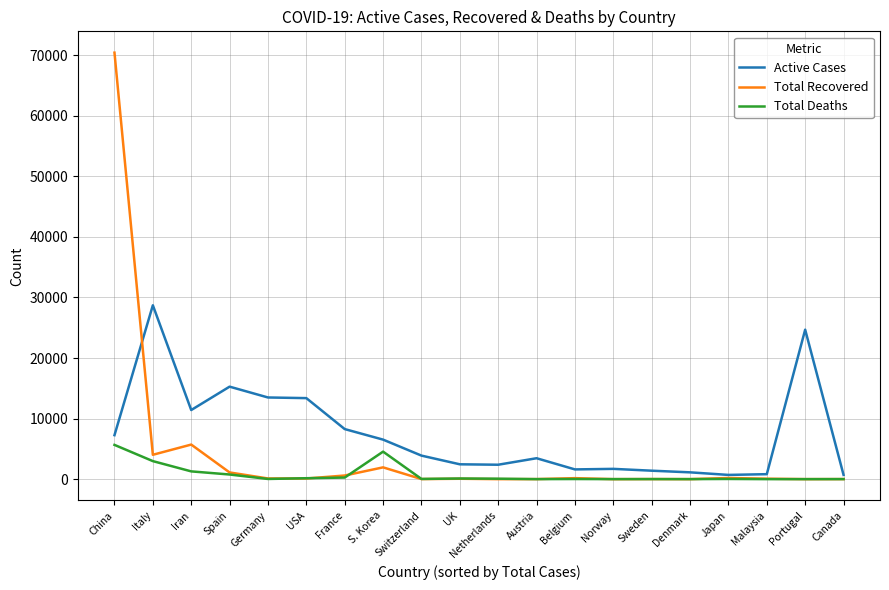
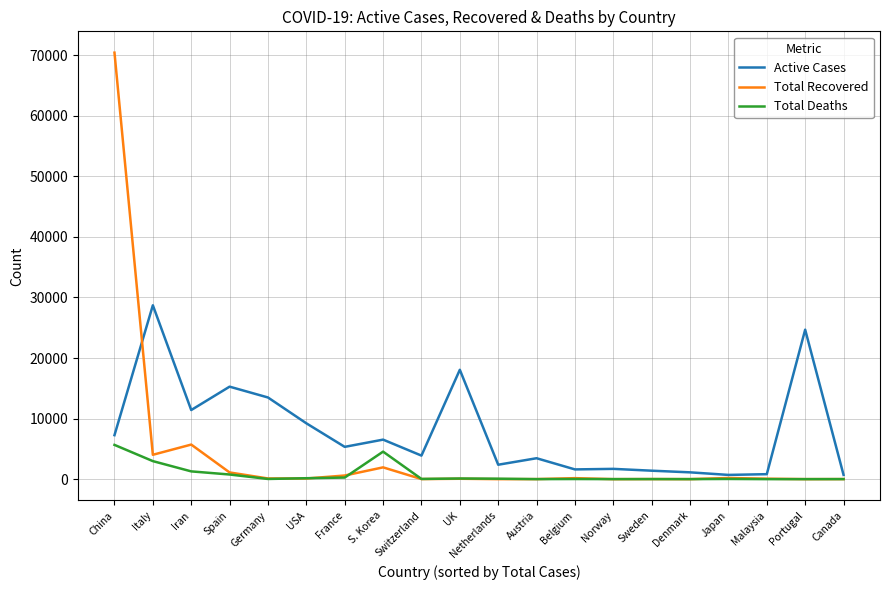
  {
    "Active Cases": {
      "China": 7000,
      "Italy": 29000,
      "Iran": 11000,
      "Spain": 15000,
      "Germany": 13000,
-     "USA": 13000,
-     "France": 8000,
+     "USA": 9000,
+     "France": 5000,
      "S. Korea": 7000,
      "Switzerland": 4000,
-     "UK": 2000,
+     "UK": 18000,
      "Netherlands": 2000,
      "Austria": 3000,
      "Belgium": 2000,
      "Norway": 2000,
      "Sweden": 1000,
      "Denmark": 1000,
      "Japan": 1000,
      "Malaysia": 1000,
      "Portugal": 25000,
      "Canada": 1000
    },
    "Total Recovered": {
      "China": 70000,
      "Italy": 4000,
      "Iran": 6000,
      "S. Korea": 2000
    },
    "Total Deaths": {
      "China": 6000,
      "Italy": 3000,
      "Iran": 1000,
      "S. Korea": 5000
    }
  }
